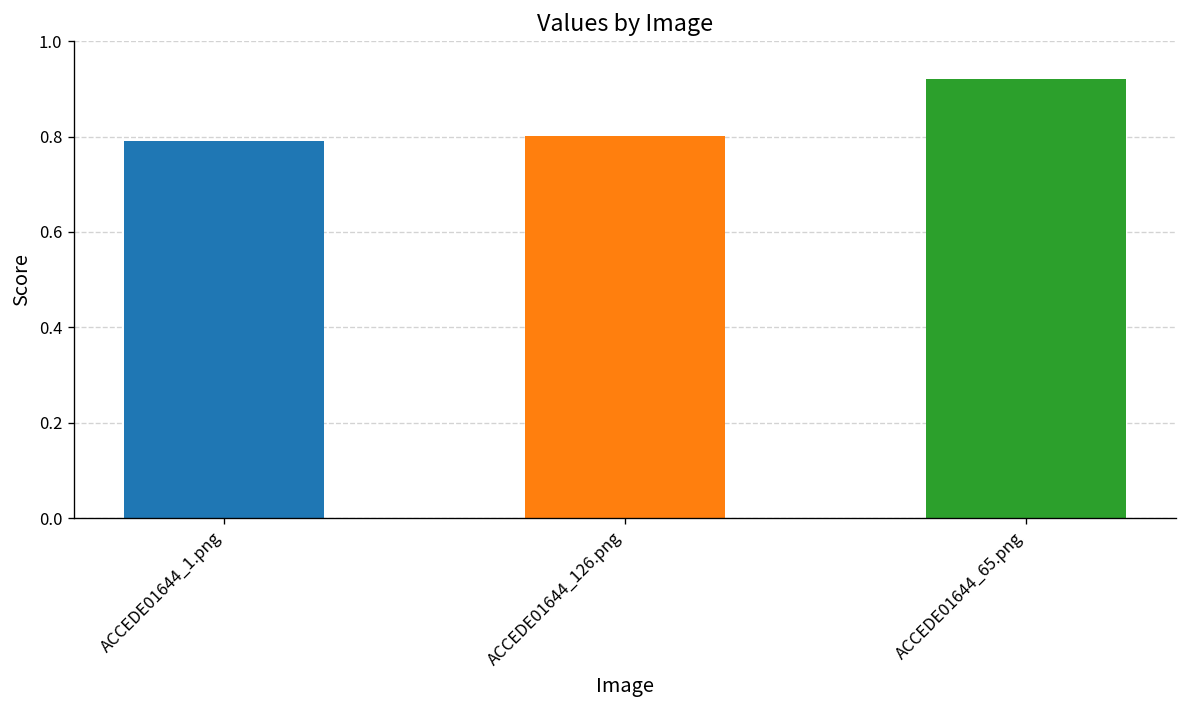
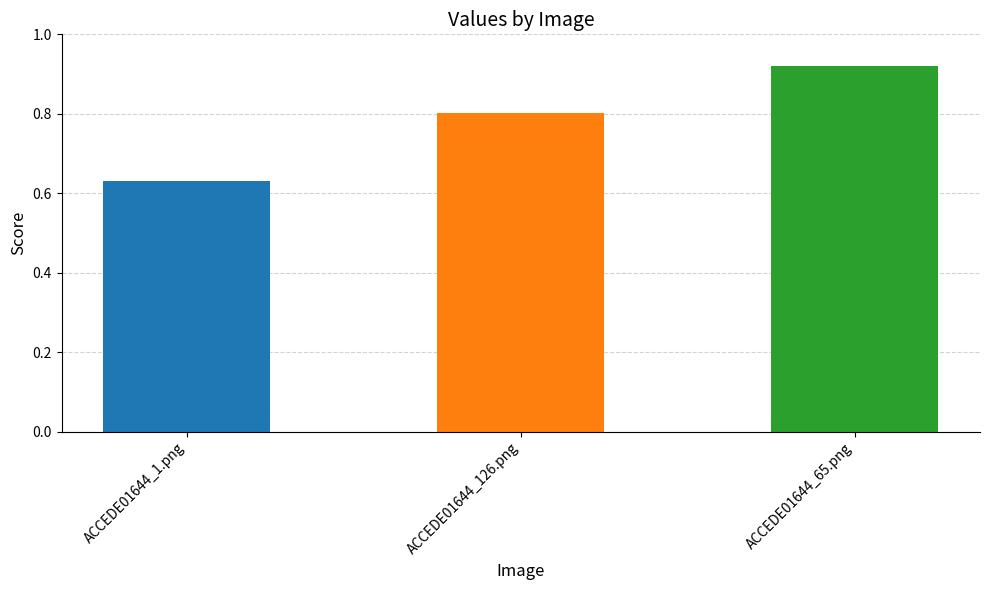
  {
-   "ACCEDE01644_1.png": 0.79,
+   "ACCEDE01644_1.png": 0.63,
    "ACCEDE01644_126.png": 0.80,
    "ACCEDE01644_65.png": 0.92
  }
